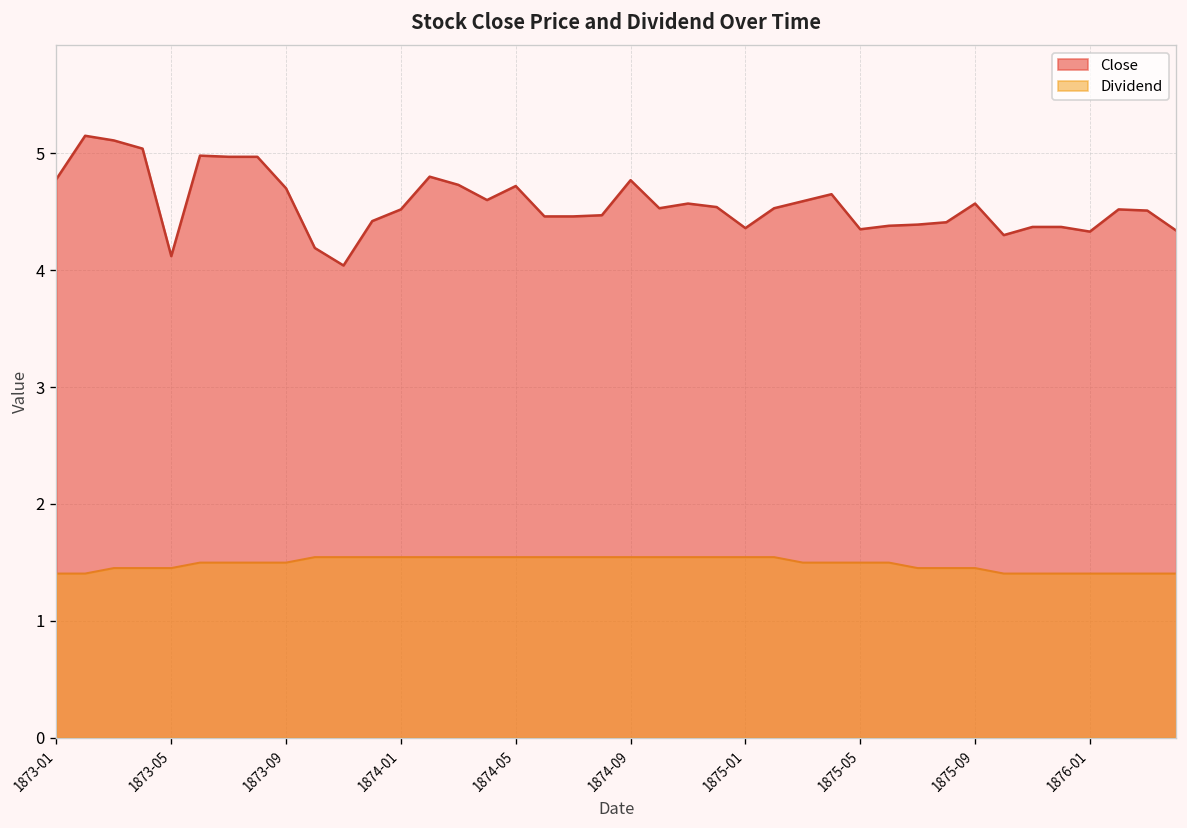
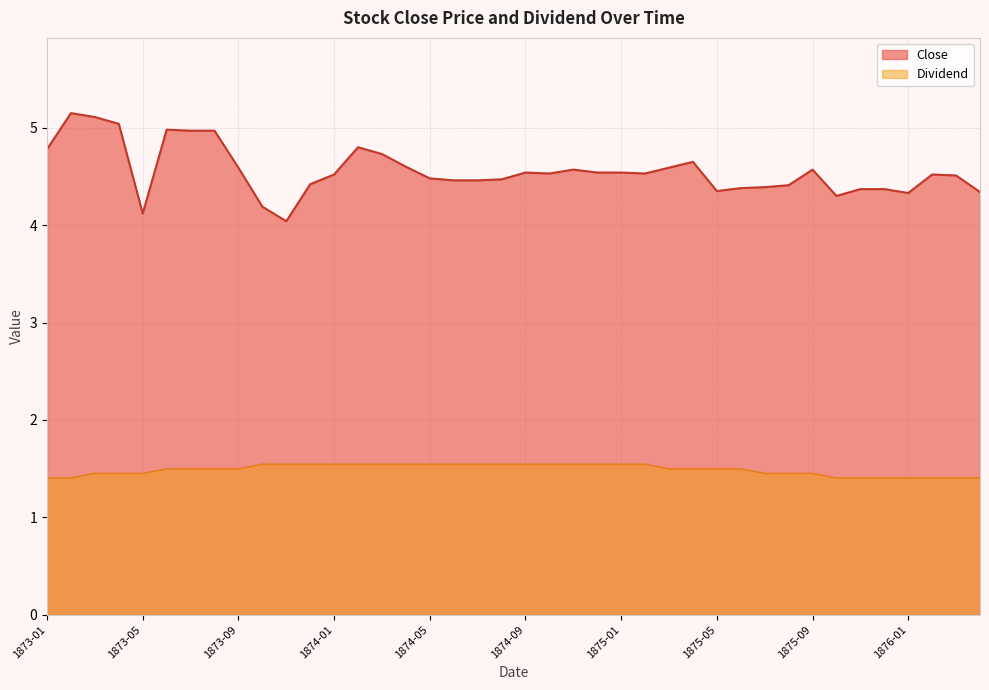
  {
    "Close": {
      "1873-01": 4.8,
      "1873-05": 4.1,
-     "1873-09": 4.7,
+     "1873-09": 4.6,
      "1874-01": 4.5,
-     "1874-05": 4.7,
-     "1874-09": 4.8,
-     "1875-01": 4.4,
+     "1874-05": 4.5,
+     "1874-09": 4.5,
+     "1875-01": 4.5,
      "1875-05": 4.4,
      "1875-09": 4.6,
      "1876-01": 4.3
    },
    "Dividend": {
      "1873-01": 1.4,
      "1873-05": 1.5,
      "1873-09": 1.5,
      "1874-01": 1.5,
      "1874-05": 1.5,
      "1874-09": 1.5,
      "1875-01": 1.5,
      "1875-05": 1.5,
      "1875-09": 1.5,
      "1876-01": 1.4
    }
  }
